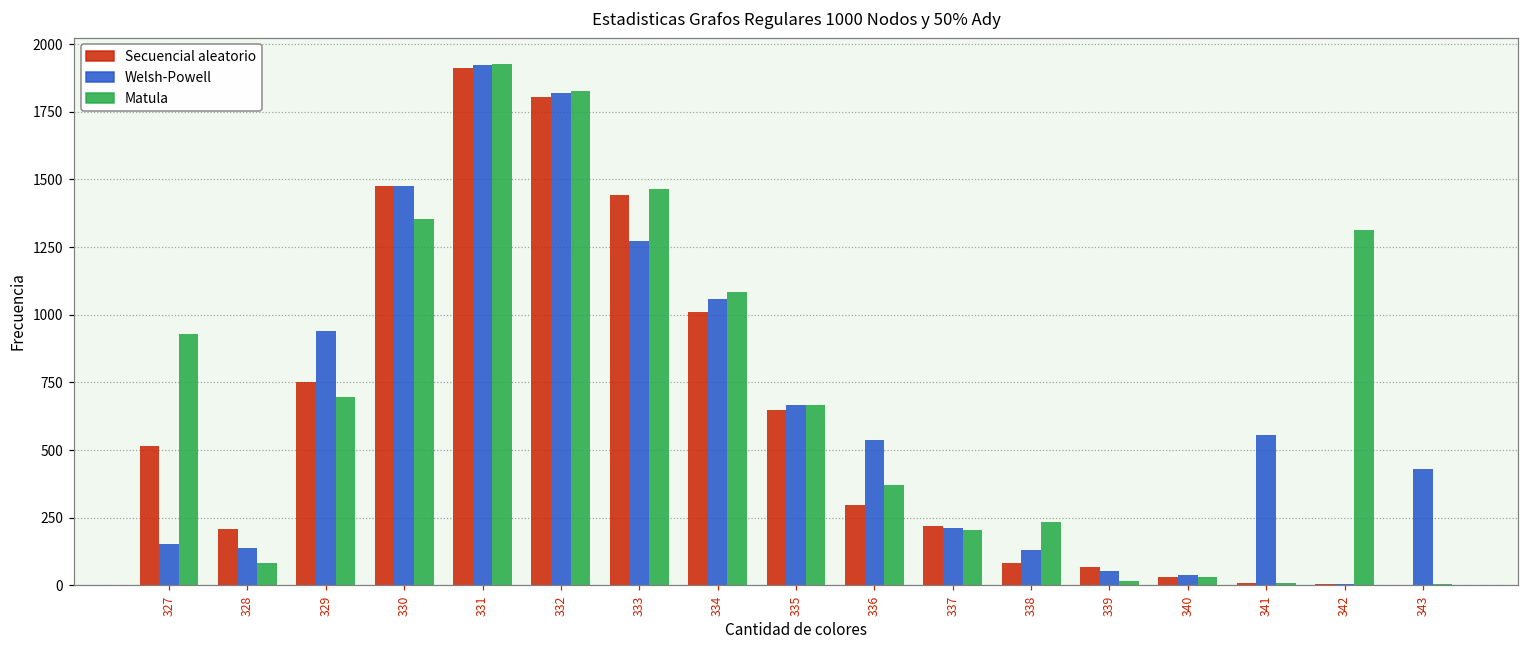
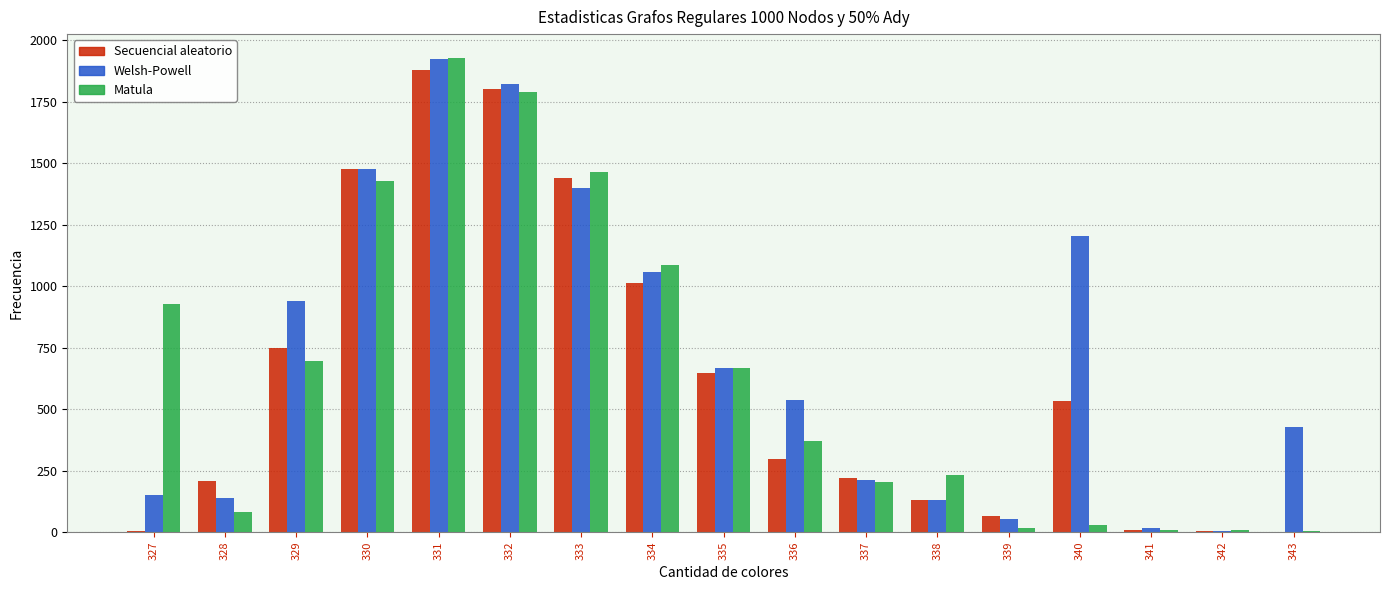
  {
    "Secuencial aleatorio": {
-     "327": 520,
+     "327": 0,
      "328": 210,
      "329": 750,
      "330": 1480,
-     "331": 1910,
+     "331": 1880,
      "332": 1800,
      "333": 1440,
      "334": 1010,
      "335": 650,
      "336": 300,
      "337": 220,
-     "338": 80,
+     "338": 130,
      "339": 70,
-     "340": 30
+     "340": 530
    },
    "Welsh-Powell": {
      "327": 150,
      "328": 140,
      "329": 940,
      "330": 1480,
      "331": 1920,
      "332": 1820,
-     "333": 1270,
+     "333": 1400,
      "334": 1060,
      "335": 670,
      "336": 540,
      "337": 210,
      "338": 130,
      "339": 50,
-     "340": 40,
-     "341": 560,
+     "340": 1200,
+     "341": 20,
      "343": 430
    },
    "Matula": {
      "327": 930,
      "328": 80,
      "329": 700,
-     "330": 1350,
+     "330": 1430,
      "331": 1930,
-     "332": 1830,
+     "332": 1790,
      "333": 1470,
      "334": 1090,
      "335": 670,
      "336": 370,
      "337": 200,
      "338": 230,
      "339": 20,
      "340": 30,
-     "342": 1310
+     "342": 10
    }
  }
